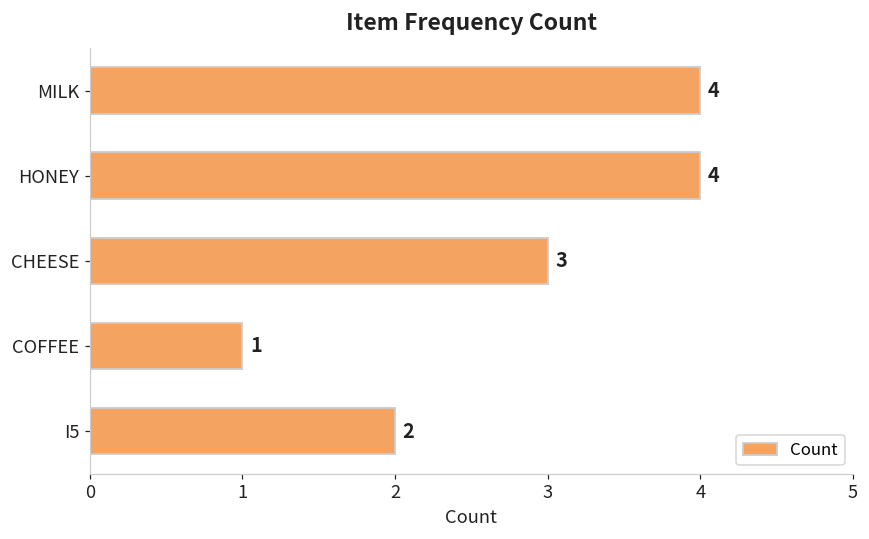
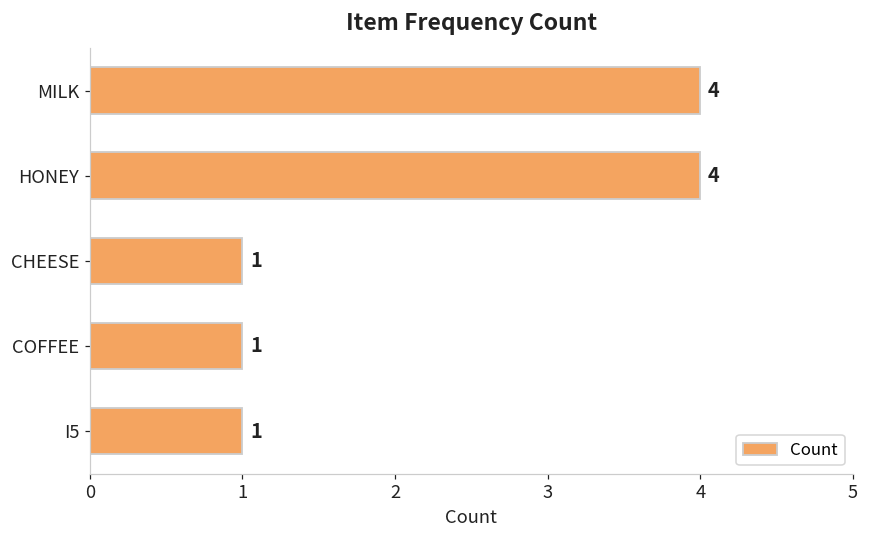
  {
    "MILK": 4,
    "HONEY": 4,
-   "CHEESE": 3,
+   "CHEESE": 1,
    "COFFEE": 1,
-   "I5": 2
+   "I5": 1
  }
